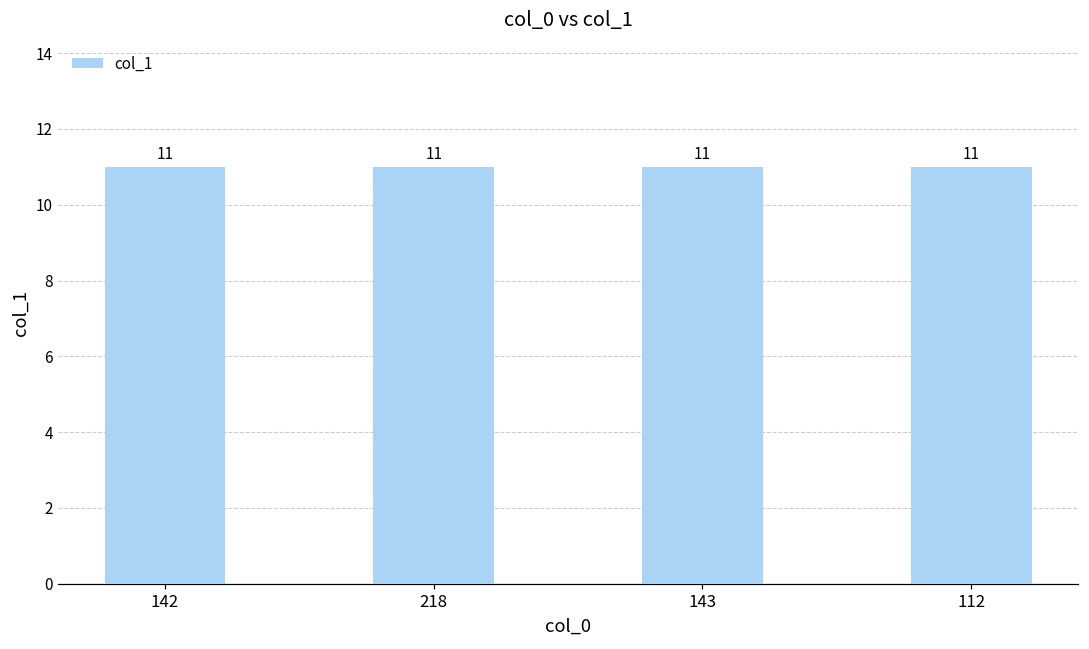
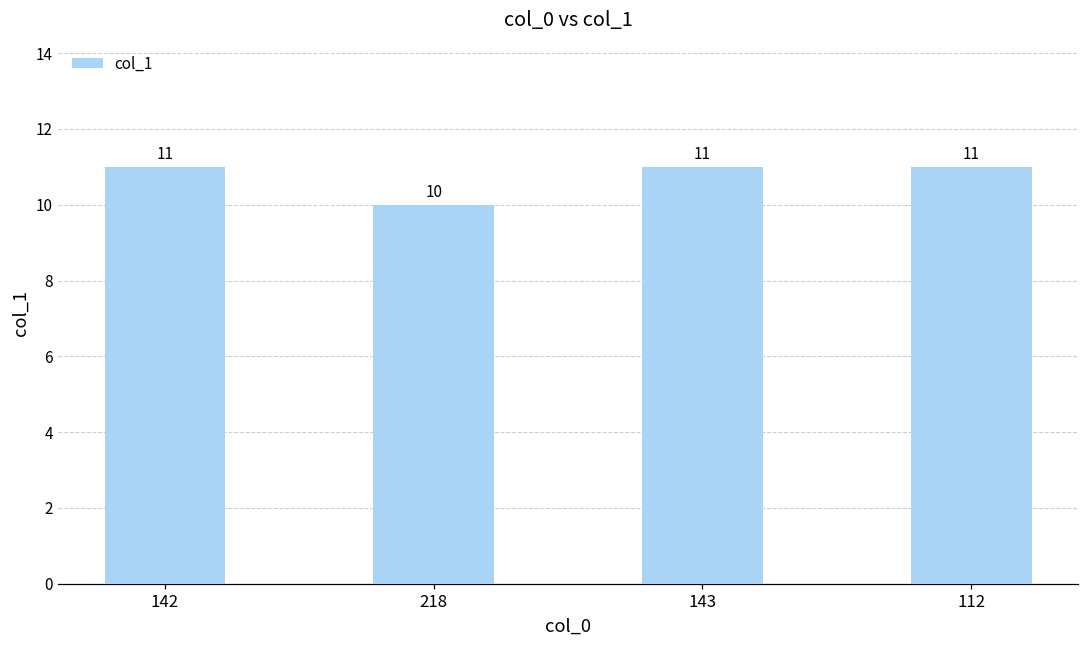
  {
    "142": 11,
-   "218": 11,
+   "218": 10,
    "143": 11,
    "112": 11
  }
